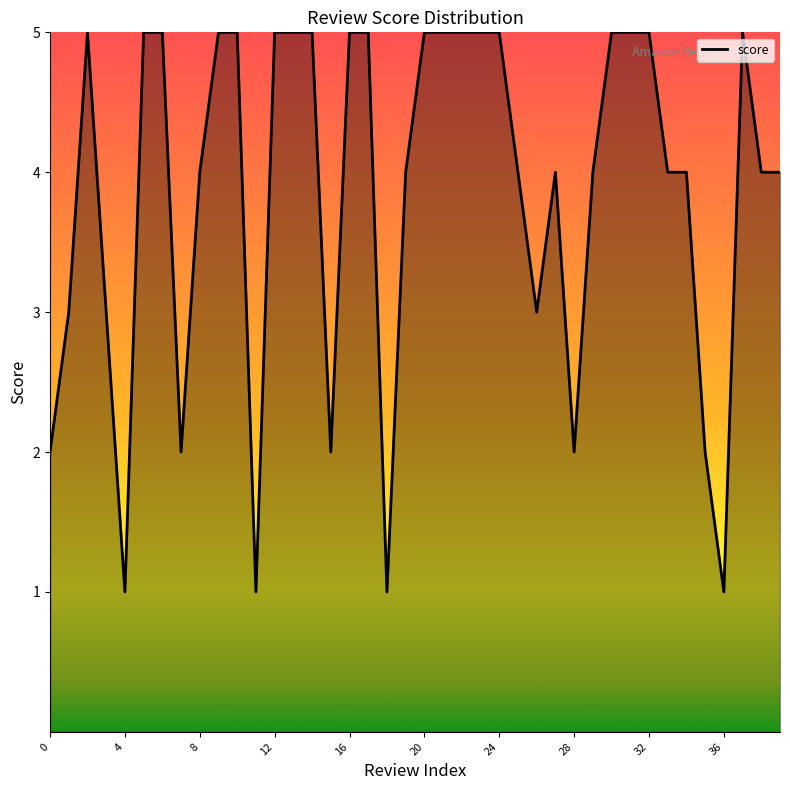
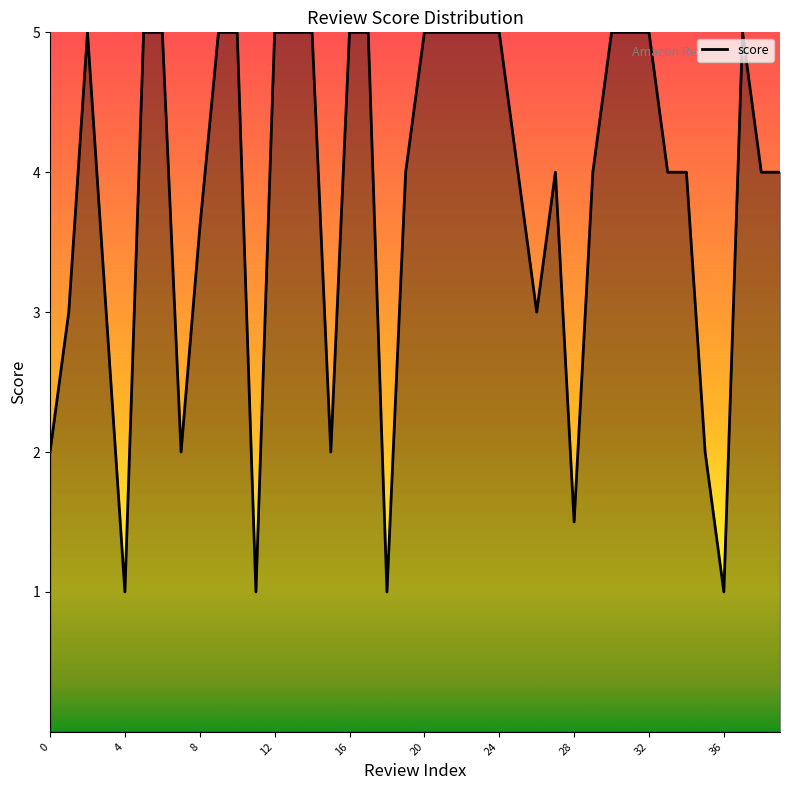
  {
    "0": 2.0,
    "4": 1.0,
-   "8": 4.0,
+   "8": 3.6,
    "12": 5.0,
    "16": 5.0,
    "20": 5.0,
    "24": 5.0,
-   "28": 2.0,
+   "28": 1.5,
    "32": 5.0,
    "36": 1.0
  }
